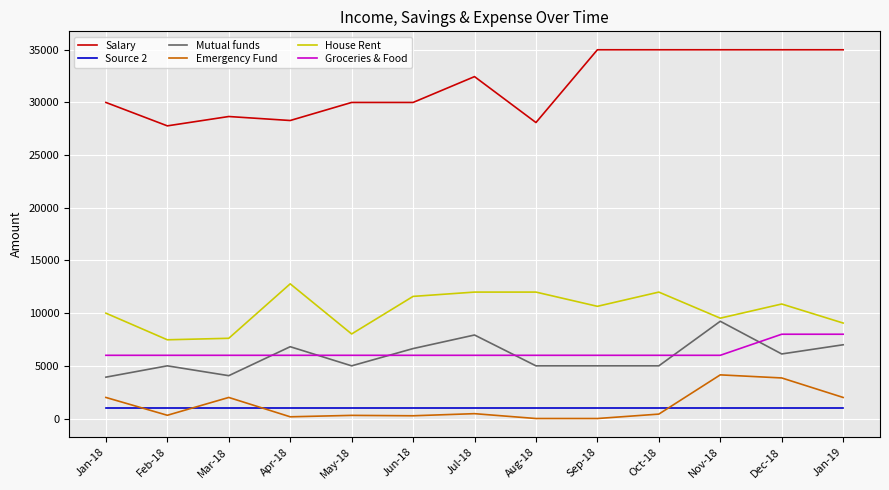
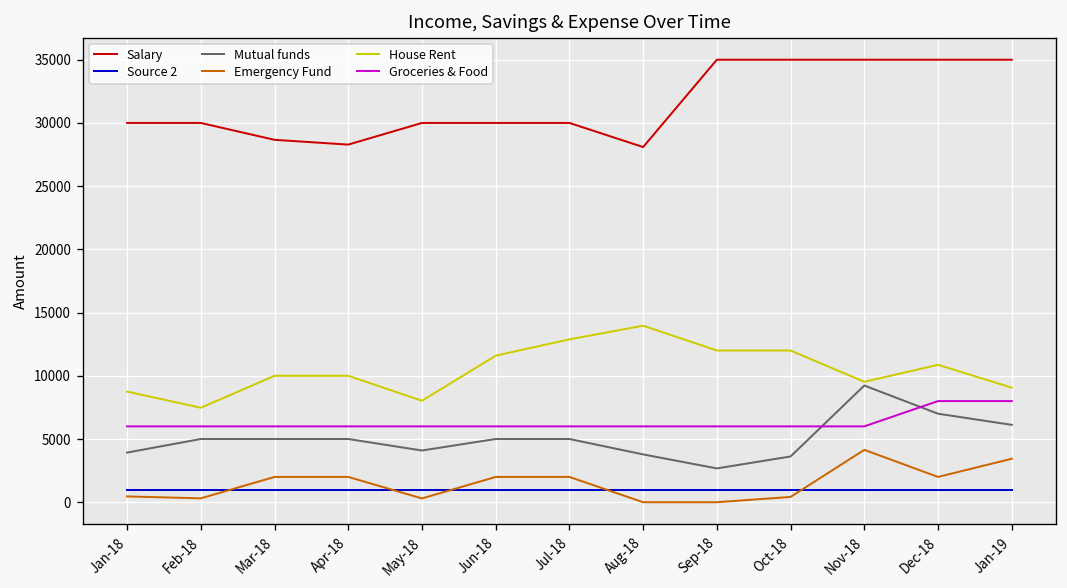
  {
    "Salary": {
      "Jan-18": 30000,
-     "Feb-18": 27800,
+     "Feb-18": 30000,
      "Mar-18": 28700,
      "Apr-18": 28300,
      "May-18": 30000,
      "Jun-18": 30000,
-     "Jul-18": 32500,
+     "Jul-18": 30000,
      "Aug-18": 28100,
      "Sep-18": 35000,
      "Oct-18": 35000,
      "Nov-18": 35000,
      "Dec-18": 35000,
      "Jan-19": 35000
    },
    "Source 2": {
      "Jan-18": 1000,
      "Feb-18": 1000,
      "Mar-18": 1000,
      "Apr-18": 1000,
      "May-18": 1000,
      "Jun-18": 1000,
      "Jul-18": 1000,
      "Aug-18": 1000,
      "Sep-18": 1000,
      "Oct-18": 1000,
      "Nov-18": 1000,
      "Dec-18": 1000,
      "Jan-19": 1000
    },
    "Mutual funds": {
      "Jan-18": 3900,
      "Feb-18": 5000,
-     "Mar-18": 4100,
-     "Apr-18": 6800,
-     "May-18": 5000,
-     "Jun-18": 6600,
-     "Jul-18": 7900,
-     "Aug-18": 5000,
-     "Sep-18": 5000,
-     "Oct-18": 5000,
+     "Mar-18": 5000,
+     "Apr-18": 5000,
+     "May-18": 4100,
+     "Jun-18": 5000,
+     "Jul-18": 5000,
+     "Aug-18": 3800,
+     "Sep-18": 2700,
+     "Oct-18": 3600,
      "Nov-18": 9200,
-     "Dec-18": 6100,
-     "Jan-19": 7000
+     "Dec-18": 7000,
+     "Jan-19": 6100
    },
    "Emergency Fund": {
-     "Jan-18": 2000,
+     "Jan-18": 500,
      "Feb-18": 300,
      "Mar-18": 2000,
-     "Apr-18": 200,
+     "Apr-18": 2000,
      "May-18": 300,
-     "Jun-18": 300,
-     "Jul-18": 500,
+     "Jun-18": 2000,
+     "Jul-18": 2000,
      "Aug-18": 0,
      "Sep-18": 0,
      "Oct-18": 400,
      "Nov-18": 4100,
-     "Dec-18": 3900,
-     "Jan-19": 2000
+     "Dec-18": 2000,
+     "Jan-19": 3400
    },
    "House Rent": {
-     "Jan-18": 10000,
+     "Jan-18": 8800,
      "Feb-18": 7500,
-     "Mar-18": 7600,
-     "Apr-18": 12800,
+     "Mar-18": 10000,
+     "Apr-18": 10000,
      "May-18": 8000,
      "Jun-18": 11600,
-     "Jul-18": 12000,
-     "Aug-18": 12000,
-     "Sep-18": 10700,
+     "Jul-18": 12900,
+     "Aug-18": 14000,
+     "Sep-18": 12000,
      "Oct-18": 12000,
      "Nov-18": 9500,
      "Dec-18": 10900,
      "Jan-19": 9100
    },
    "Groceries & Food": {
      "Jan-18": 6000,
      "Feb-18": 6000,
      "Mar-18": 6000,
      "Apr-18": 6000,
      "May-18": 6000,
      "Jun-18": 6000,
      "Jul-18": 6000,
      "Aug-18": 6000,
      "Sep-18": 6000,
      "Oct-18": 6000,
      "Nov-18": 6000,
      "Dec-18": 8000,
      "Jan-19": 8000
    }
  }
